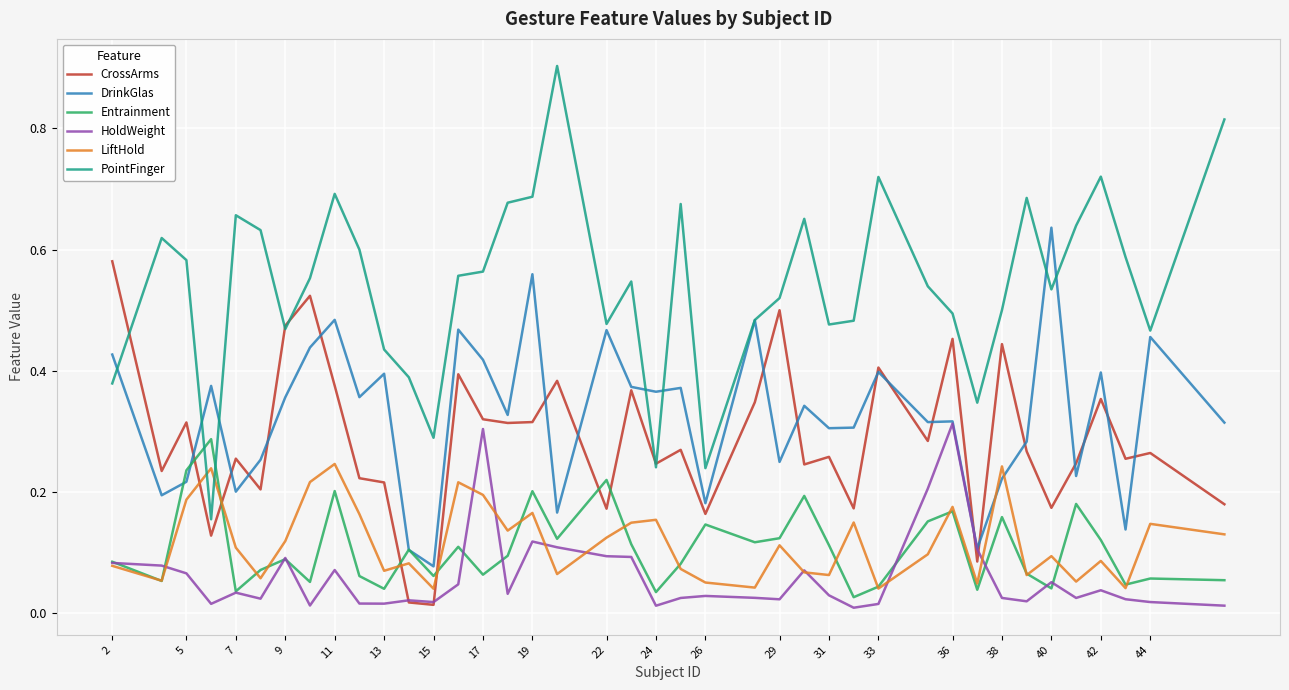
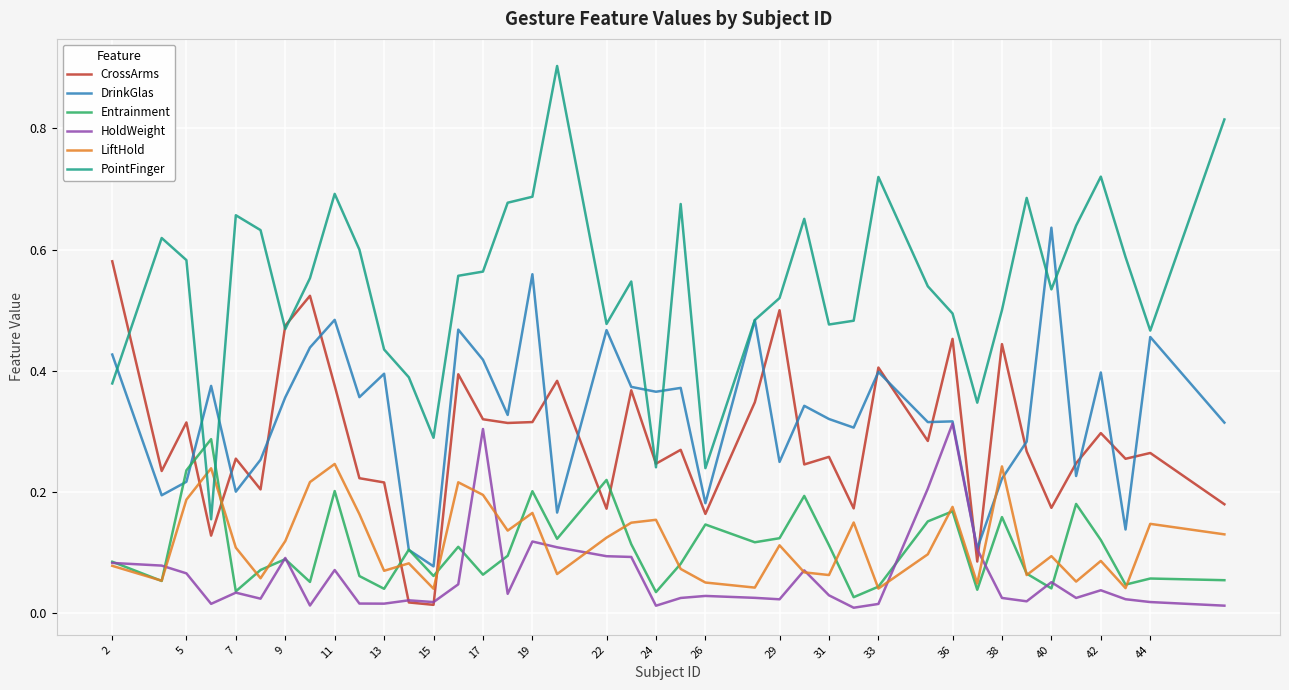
  {
    "CrossArms": {
      "2": 0.58,
      "5": 0.32,
      "7": 0.26,
      "9": 0.47,
      "11": 0.38,
      "13": 0.22,
      "15": 0.01,
      "17": 0.32,
      "19": 0.32,
      "22": 0.17,
      "24": 0.25,
      "26": 0.16,
      "29": 0.50,
      "31": 0.26,
      "33": 0.41,
      "36": 0.45,
      "38": 0.44,
      "40": 0.17,
-     "42": 0.35,
+     "42": 0.30,
      "44": 0.26
    },
    "DrinkGlas": {
      "2": 0.43,
      "5": 0.22,
      "7": 0.20,
      "9": 0.36,
      "11": 0.48,
      "13": 0.40,
      "15": 0.08,
      "17": 0.42,
      "19": 0.56,
      "22": 0.47,
      "24": 0.37,
      "26": 0.18,
      "29": 0.25,
-     "31": 0.31,
+     "31": 0.32,
      "33": 0.40,
      "38": 0.22,
      "40": 0.64,
      "42": 0.40,
      "44": 0.46
    },
    "HoldWeight": {
      "5": 0.07,
      "11": 0.07,
      "13": 0.02,
      "15": 0.02,
      "17": 0.30,
      "19": 0.12,
      "22": 0.09,
      "24": 0.01,
      "26": 0.03,
      "29": 0.02,
      "31": 0.03,
      "33": 0.02,
      "38": 0.03,
      "40": 0.05,
      "42": 0.04,
      "44": 0.02
    },
    "LiftHold": {
      "2": 0.08,
      "5": 0.19,
      "7": 0.11,
      "9": 0.12,
      "11": 0.25,
      "13": 0.07,
      "15": 0.04,
      "17": 0.20,
      "19": 0.17,
      "22": 0.12,
      "24": 0.15,
      "26": 0.05,
      "29": 0.11,
      "31": 0.06,
      "36": 0.18,
      "38": 0.24,
      "40": 0.09,
      "42": 0.09,
      "44": 0.15
    }
  }
